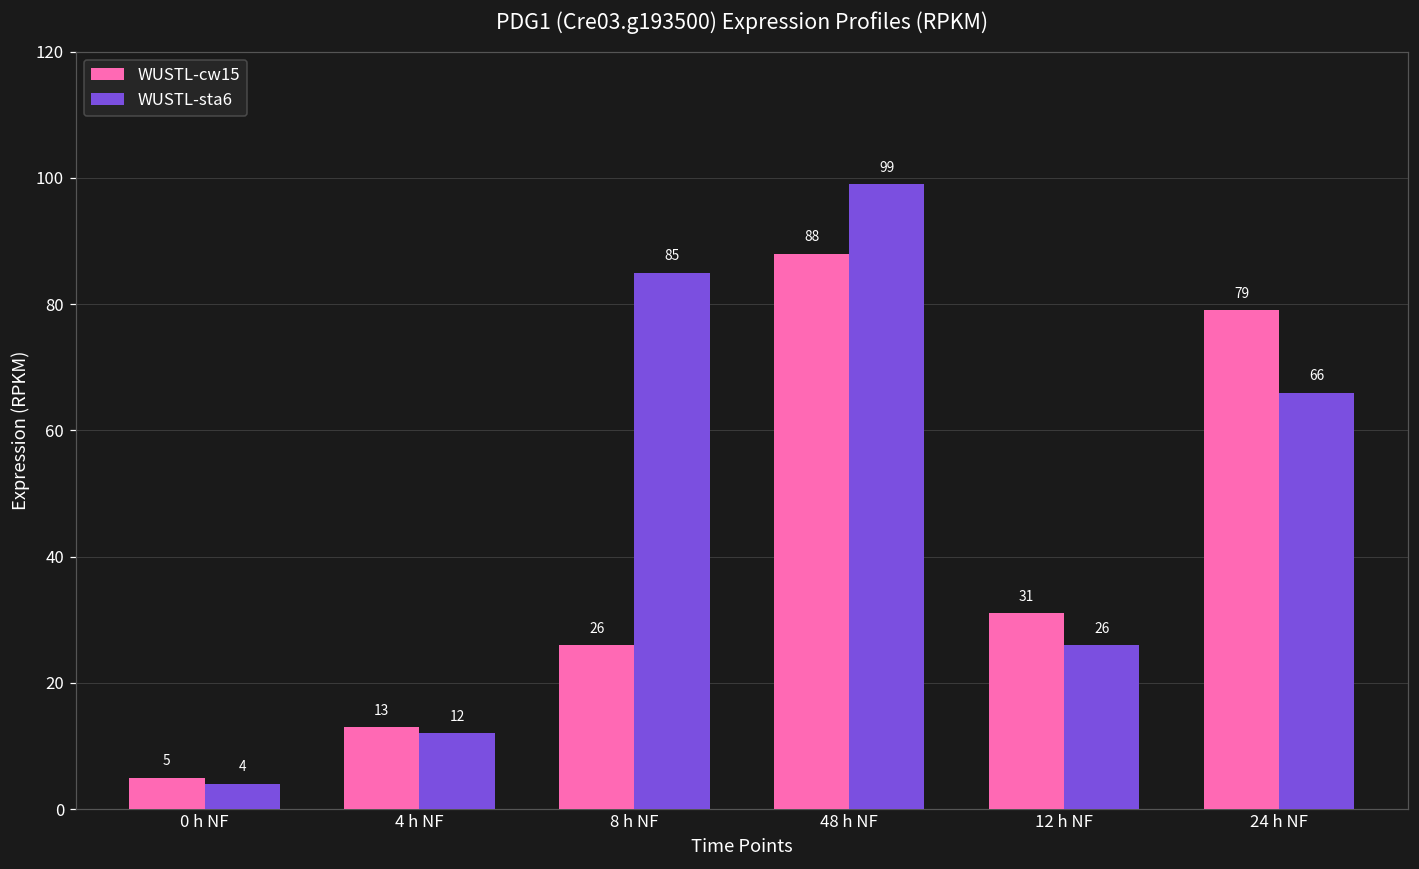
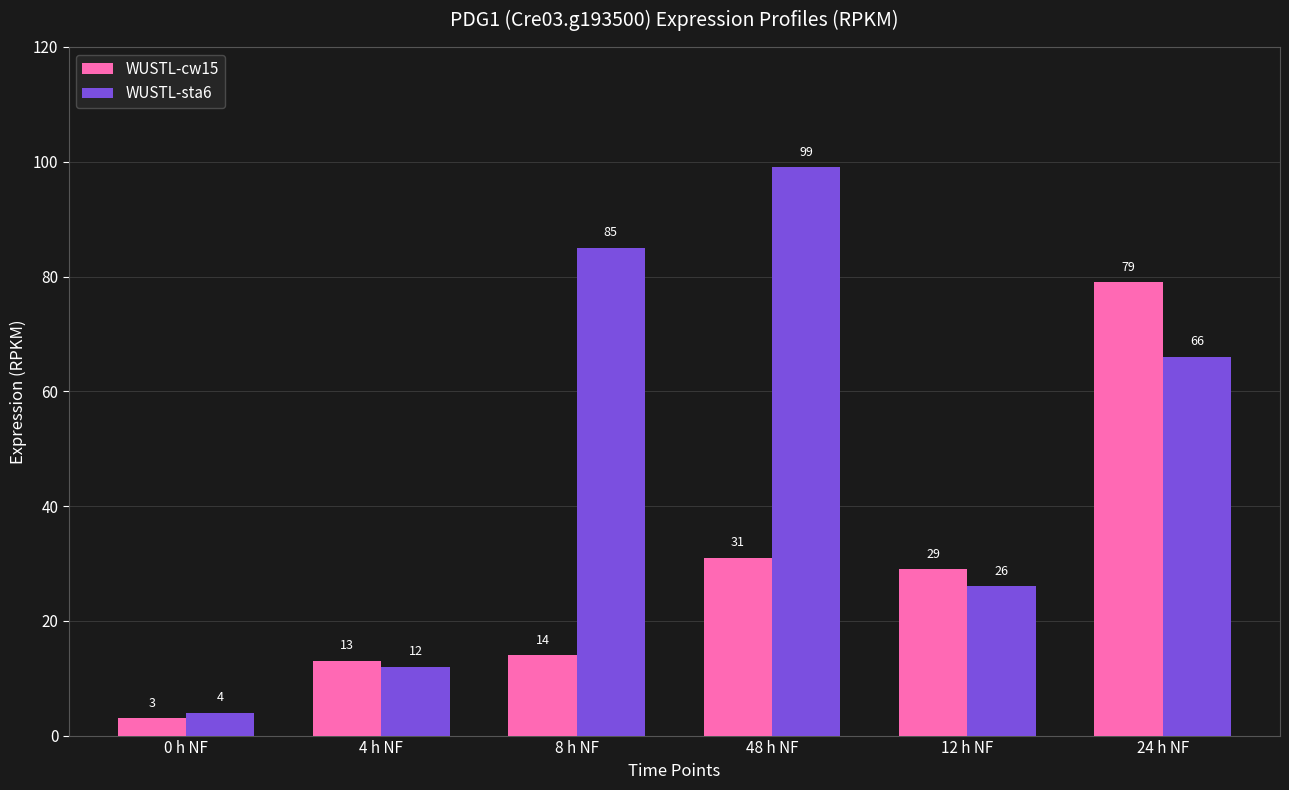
  {
    "WUSTL-cw15": {
-     "0 h NF": 5,
+     "0 h NF": 3,
      "4 h NF": 13,
-     "8 h NF": 26,
-     "48 h NF": 88,
-     "12 h NF": 31,
+     "8 h NF": 14,
+     "48 h NF": 31,
+     "12 h NF": 29,
      "24 h NF": 79
    },
    "WUSTL-sta6": {
      "0 h NF": 4,
      "4 h NF": 12,
      "8 h NF": 85,
      "48 h NF": 99,
      "12 h NF": 26,
      "24 h NF": 66
    }
  }
